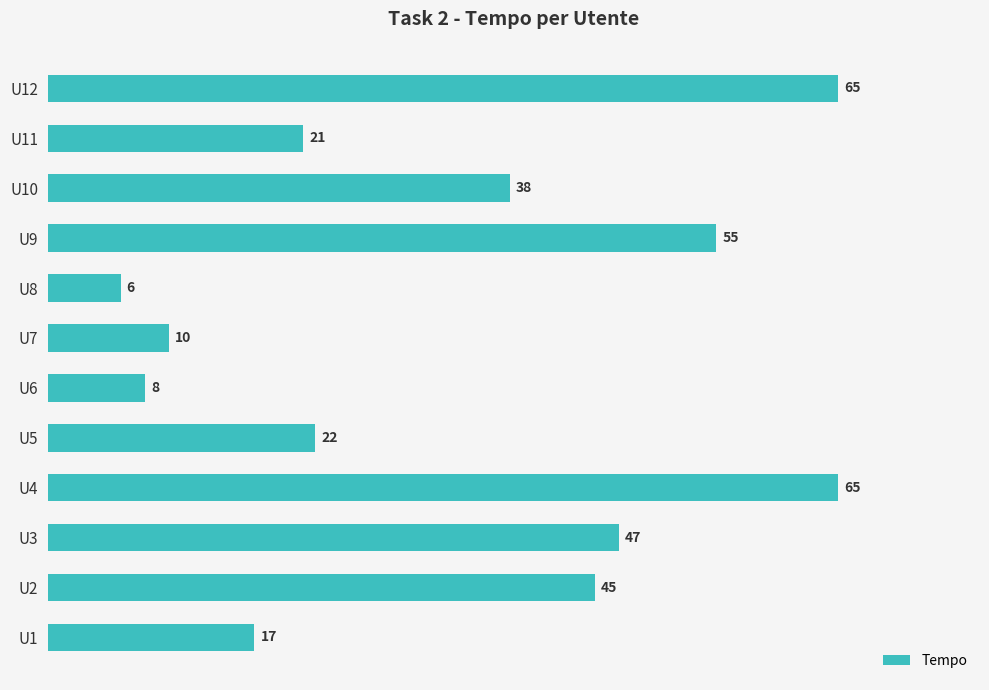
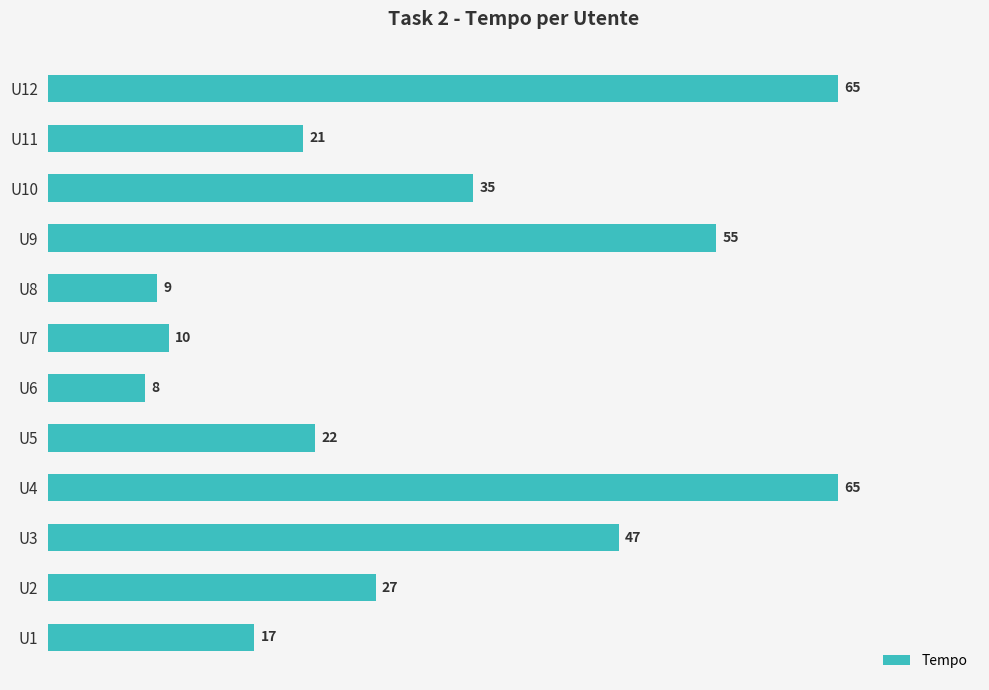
  {
    "U12": 65,
    "U11": 21,
-   "U10": 38,
+   "U10": 35,
    "U9": 55,
-   "U8": 6,
+   "U8": 9,
    "U7": 10,
    "U6": 8,
    "U5": 22,
    "U4": 65,
    "U3": 47,
-   "U2": 45,
+   "U2": 27,
    "U1": 17
  }
